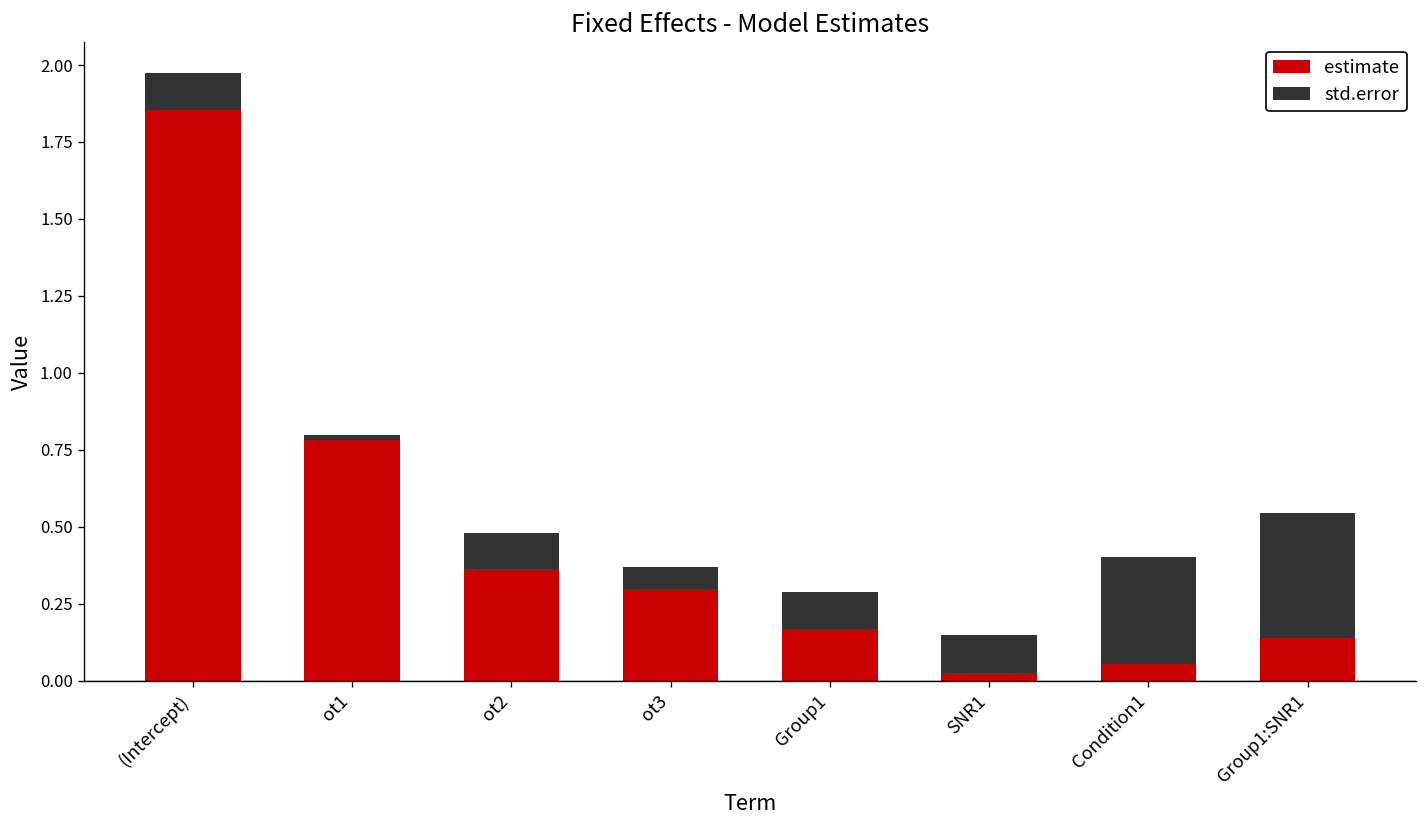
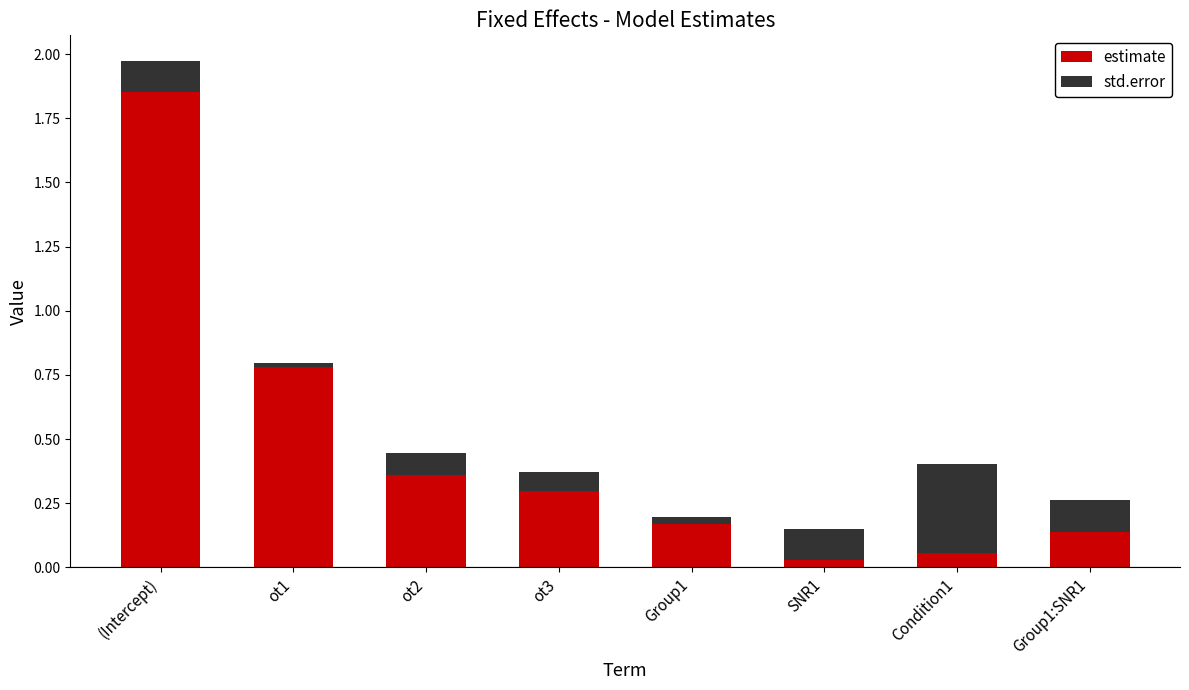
  {
    "estimate": {
      "(Intercept)": 1.85,
      "ot1": 0.78,
      "ot2": 0.36,
      "ot3": 0.30,
      "Group1": 0.17,
      "SNR1": 0.03,
      "Condition1": 0.05,
      "Group1:SNR1": 0.14
    },
    "std.error": {
      "(Intercept)": 0.12,
      "ot1": 0.02,
-     "ot2": 0.12,
+     "ot2": 0.08,
      "ot3": 0.07,
-     "Group1": 0.12,
+     "Group1": 0.03,
      "SNR1": 0.12,
      "Condition1": 0.35,
-     "Group1:SNR1": 0.41
+     "Group1:SNR1": 0.12
    }
  }
